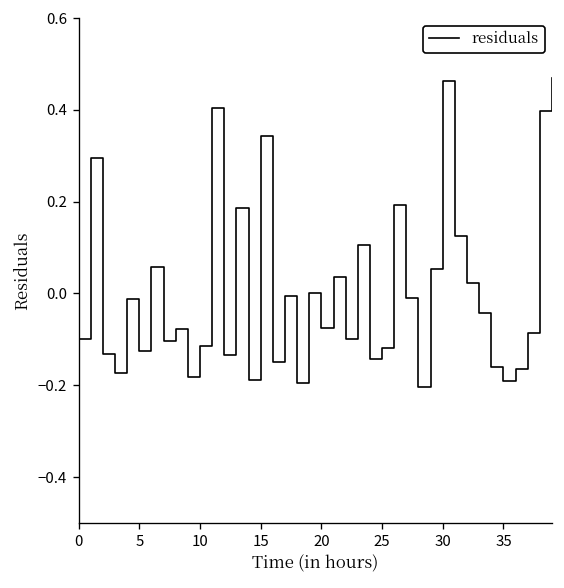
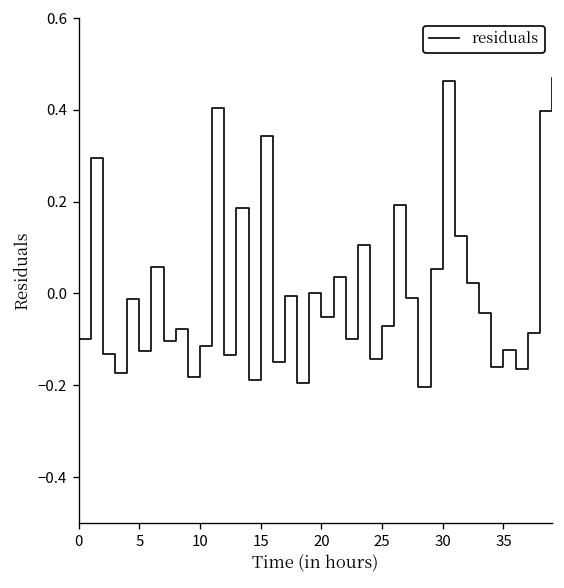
  {
    "0": -0.10,
    "5": -0.13,
    "10": -0.12,
    "15": 0.34,
-   "20": -0.08,
-   "25": -0.12,
+   "20": -0.05,
+   "25": -0.07,
    "30": 0.46,
-   "35": -0.19
+   "35": -0.12
  }
